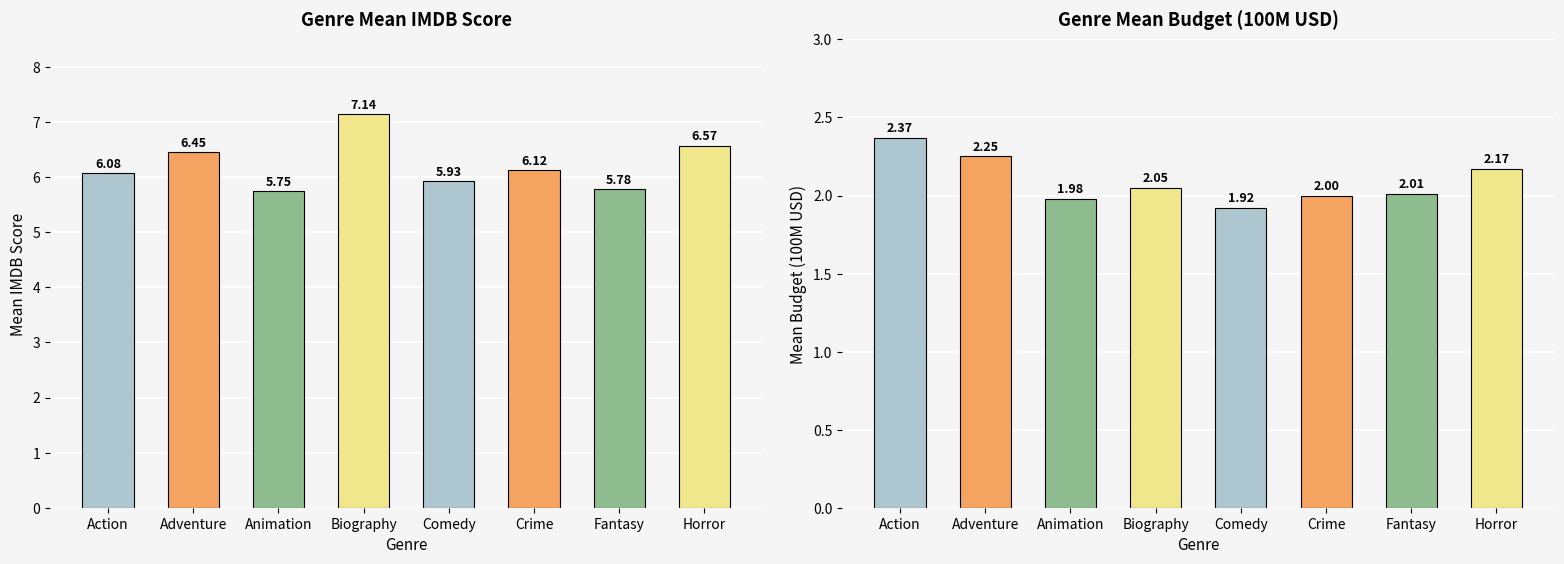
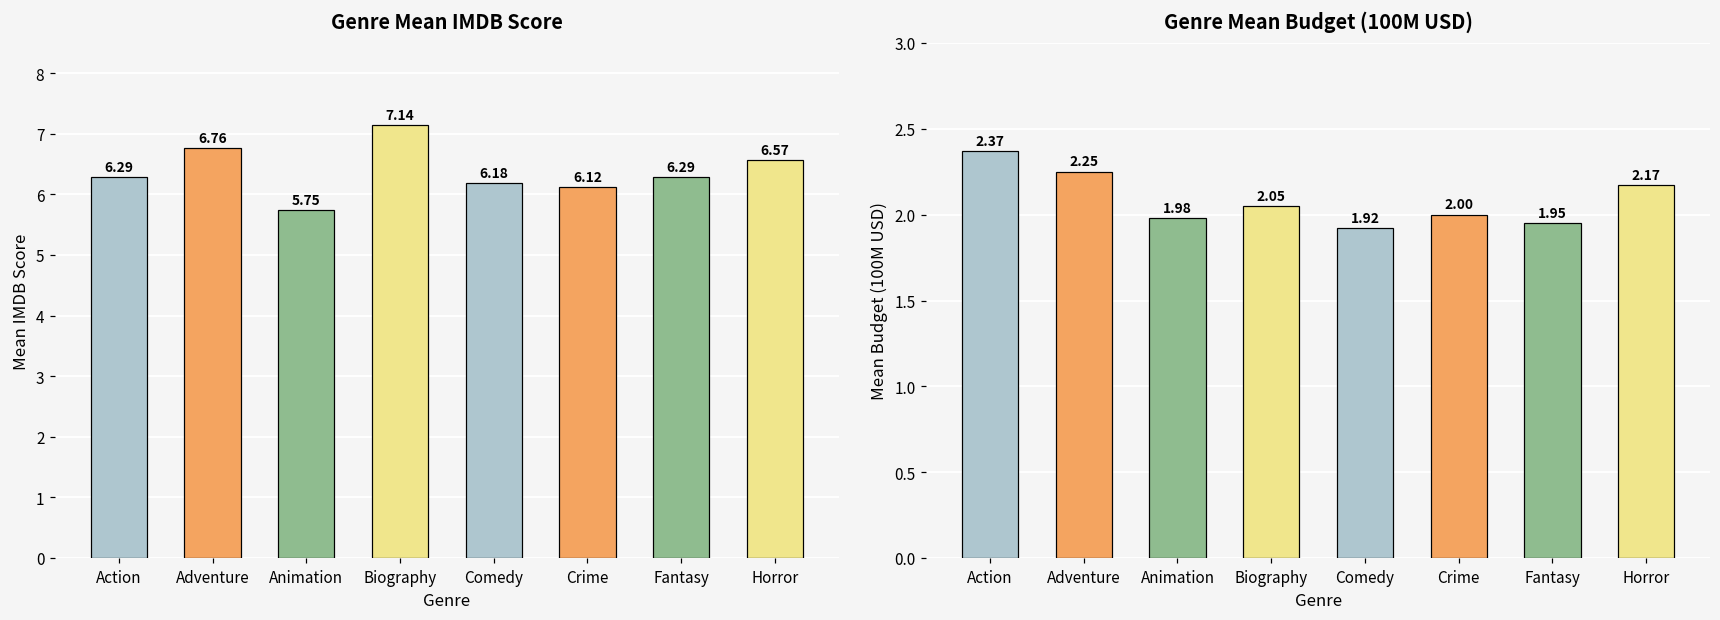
  {
    "Genre Mean IMDB Score": {
-     "Action": 6.08,
-     "Adventure": 6.45,
+     "Action": 6.29,
+     "Adventure": 6.76,
      "Animation": 5.75,
      "Biography": 7.14,
-     "Comedy": 5.93,
+     "Comedy": 6.18,
      "Crime": 6.12,
-     "Fantasy": 5.78,
+     "Fantasy": 6.29,
      "Horror": 6.57
    },
    "Genre Mean Budget (100M USD)": {
      "Action": 2.37,
      "Adventure": 2.25,
      "Animation": 1.98,
      "Biography": 2.05,
      "Comedy": 1.92,
      "Crime": 2.00,
-     "Fantasy": 2.01,
+     "Fantasy": 1.95,
      "Horror": 2.17
    }
  }
